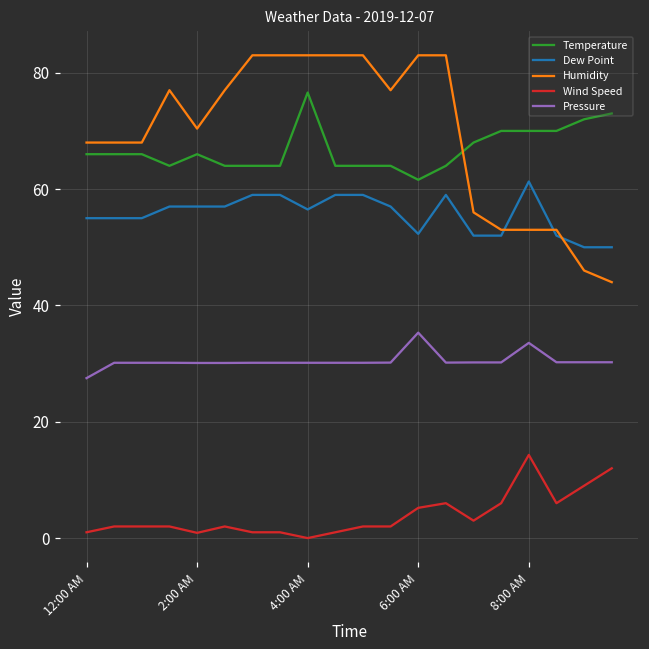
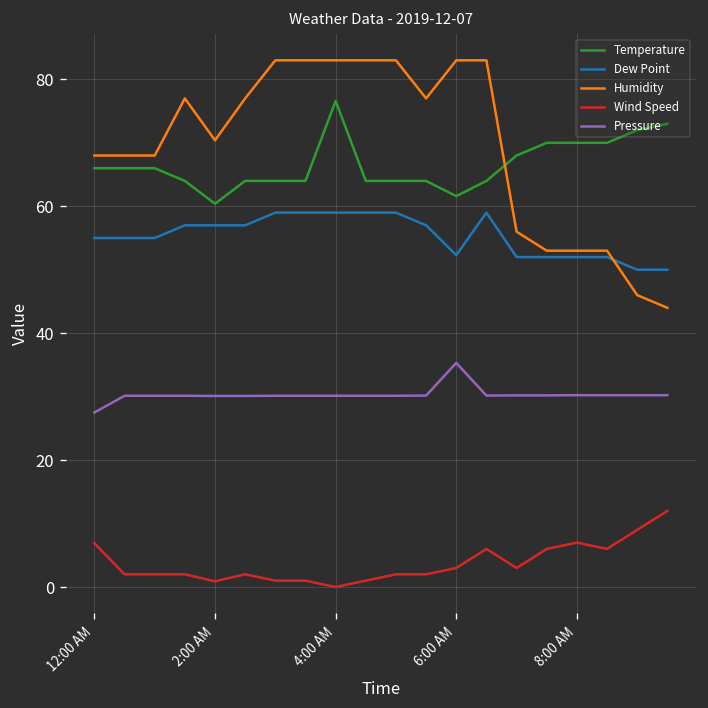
  {
    "Temperature": {
      "12:00 AM": 66,
-     "2:00 AM": 66,
+     "2:00 AM": 60,
      "4:00 AM": 77,
      "6:00 AM": 62,
      "8:00 AM": 70
    },
    "Dew Point": {
      "12:00 AM": 55,
      "2:00 AM": 57,
-     "4:00 AM": 57,
+     "4:00 AM": 59,
      "6:00 AM": 52,
-     "8:00 AM": 61
+     "8:00 AM": 52
    },
    "Humidity": {
      "12:00 AM": 68,
      "2:00 AM": 70,
      "4:00 AM": 83,
      "6:00 AM": 83,
      "8:00 AM": 53
    },
    "Wind Speed": {
-     "12:00 AM": 1,
+     "12:00 AM": 7,
      "2:00 AM": 1,
      "4:00 AM": 0,
-     "6:00 AM": 5,
-     "8:00 AM": 14
+     "6:00 AM": 3,
+     "8:00 AM": 7
    },
    "Pressure": {
      "12:00 AM": 28,
      "2:00 AM": 30,
      "4:00 AM": 30,
      "6:00 AM": 35,
-     "8:00 AM": 34
+     "8:00 AM": 30
    }
  }
